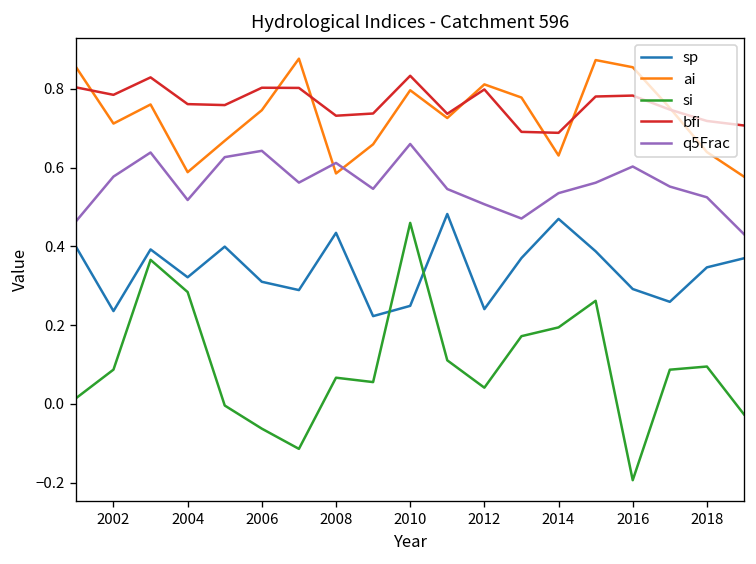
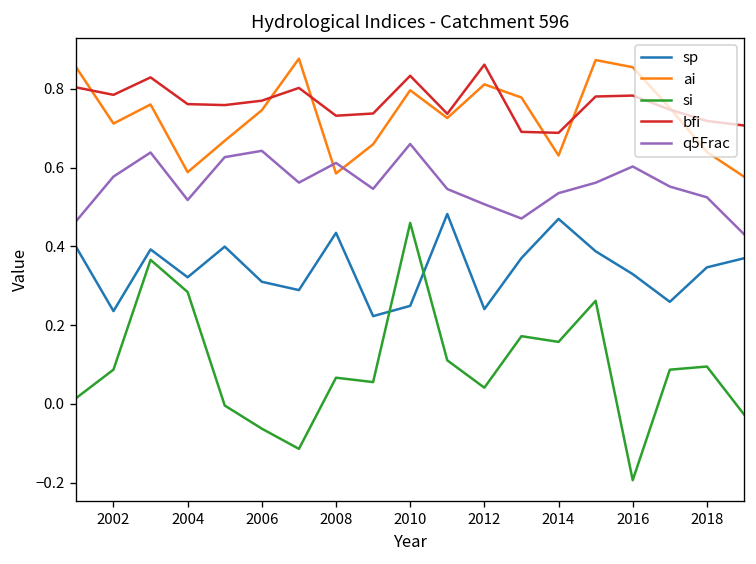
  {
    "sp": {
      "2002": 0.24,
      "2004": 0.32,
      "2006": 0.31,
      "2008": 0.43,
      "2010": 0.25,
      "2012": 0.24,
      "2014": 0.47,
-     "2016": 0.29,
+     "2016": 0.33,
      "2018": 0.35
    },
    "ai": {
      "2002": 0.71,
      "2004": 0.59,
      "2006": 0.75,
      "2008": 0.59,
      "2010": 0.80,
      "2012": 0.81,
      "2014": 0.63,
      "2016": 0.85
    },
    "si": {
      "2002": 0.09,
      "2004": 0.28,
      "2006": -0.06,
      "2008": 0.07,
      "2010": 0.46,
      "2012": 0.04,
-     "2014": 0.19,
+     "2014": 0.16,
      "2016": -0.19,
      "2018": 0.09
    },
    "bfi": {
      "2002": 0.78,
      "2004": 0.76,
-     "2006": 0.80,
+     "2006": 0.77,
      "2008": 0.73,
      "2010": 0.83,
-     "2012": 0.80,
+     "2012": 0.86,
      "2014": 0.69,
      "2016": 0.78
    },
    "q5Frac": {
      "2002": 0.58,
      "2004": 0.52,
      "2006": 0.64,
      "2008": 0.61,
      "2010": 0.66,
      "2012": 0.51,
      "2014": 0.54,
      "2016": 0.60,
      "2018": 0.52
    }
  }
